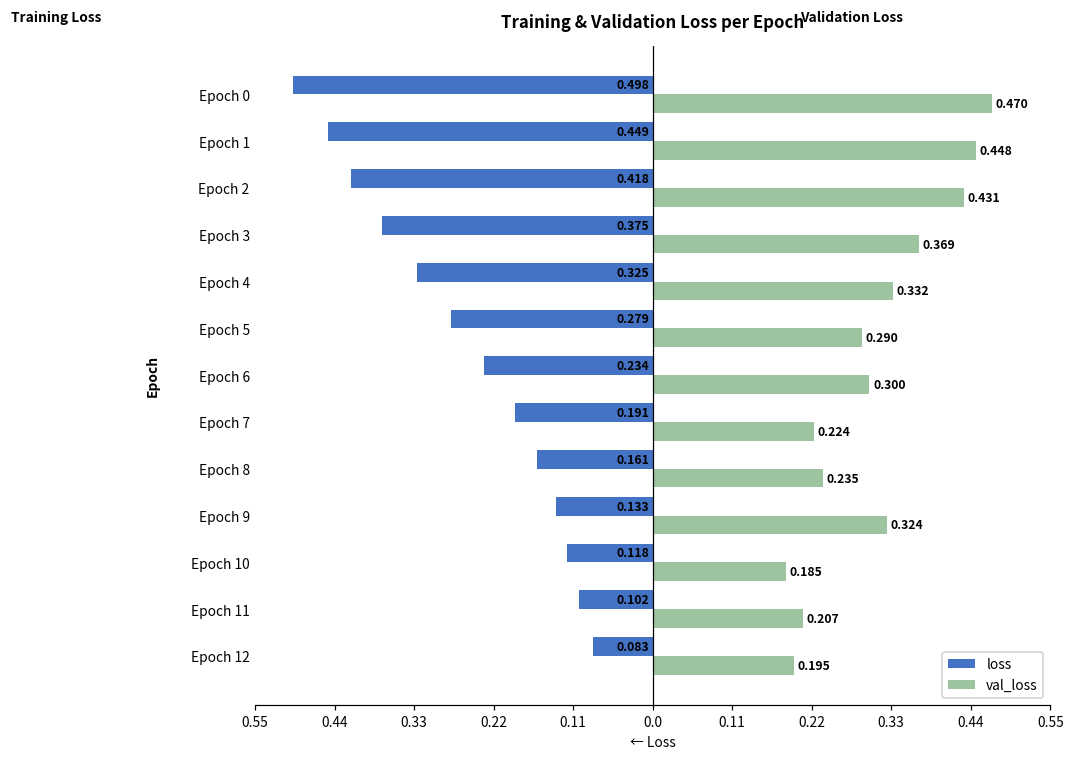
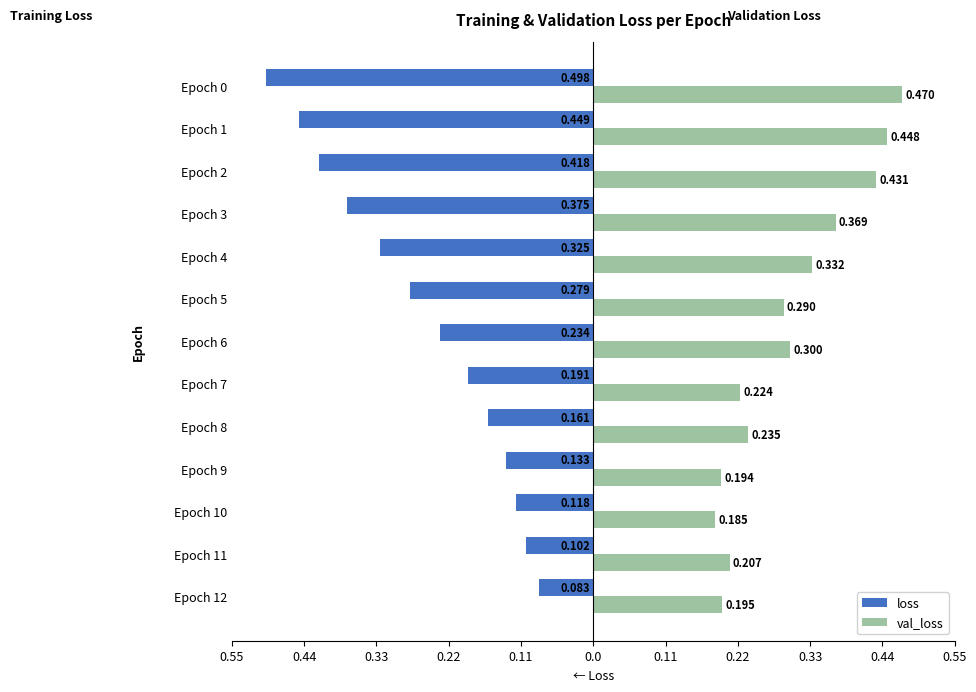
  {
    "val_loss": {
      "Epoch 0": 0.470,
      "Epoch 1": 0.448,
      "Epoch 2": 0.431,
      "Epoch 3": 0.369,
      "Epoch 4": 0.332,
      "Epoch 5": 0.290,
      "Epoch 6": 0.300,
      "Epoch 7": 0.224,
      "Epoch 8": 0.235,
-     "Epoch 9": 0.324,
+     "Epoch 9": 0.194,
      "Epoch 10": 0.185,
      "Epoch 11": 0.207,
      "Epoch 12": 0.195
    }
  }
